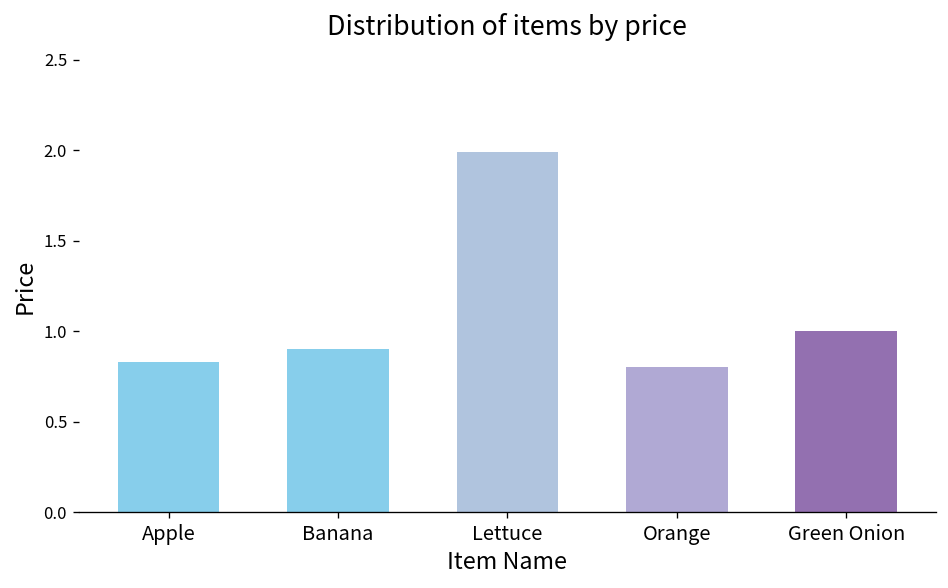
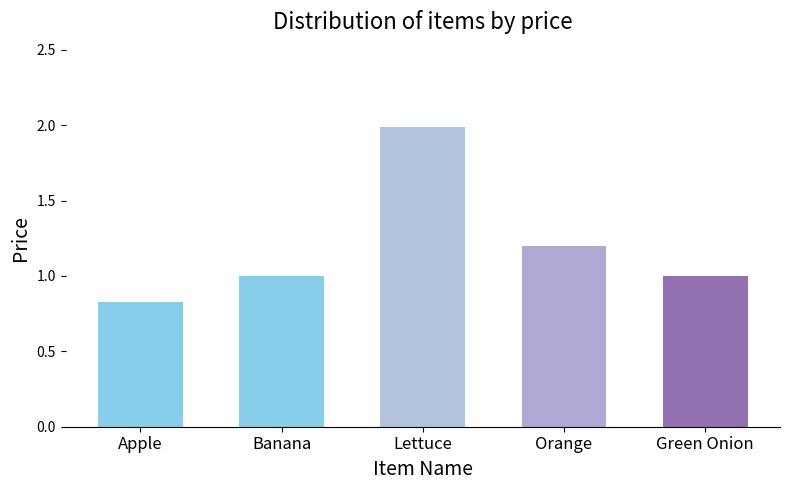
  {
    "Apple": 0.83,
-   "Banana": 0.9,
+   "Banana": 1.0,
    "Lettuce": 2.0,
-   "Orange": 0.8,
+   "Orange": 1.2,
    "Green Onion": 1.0
  }
